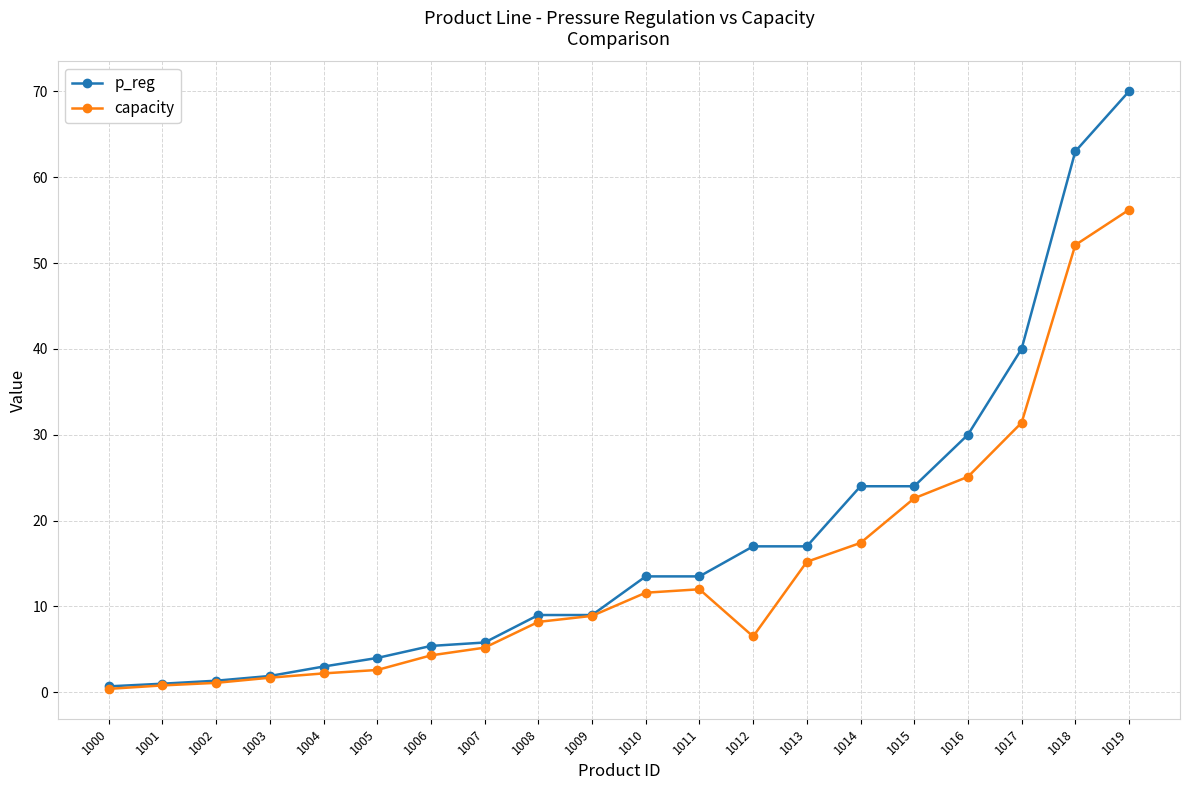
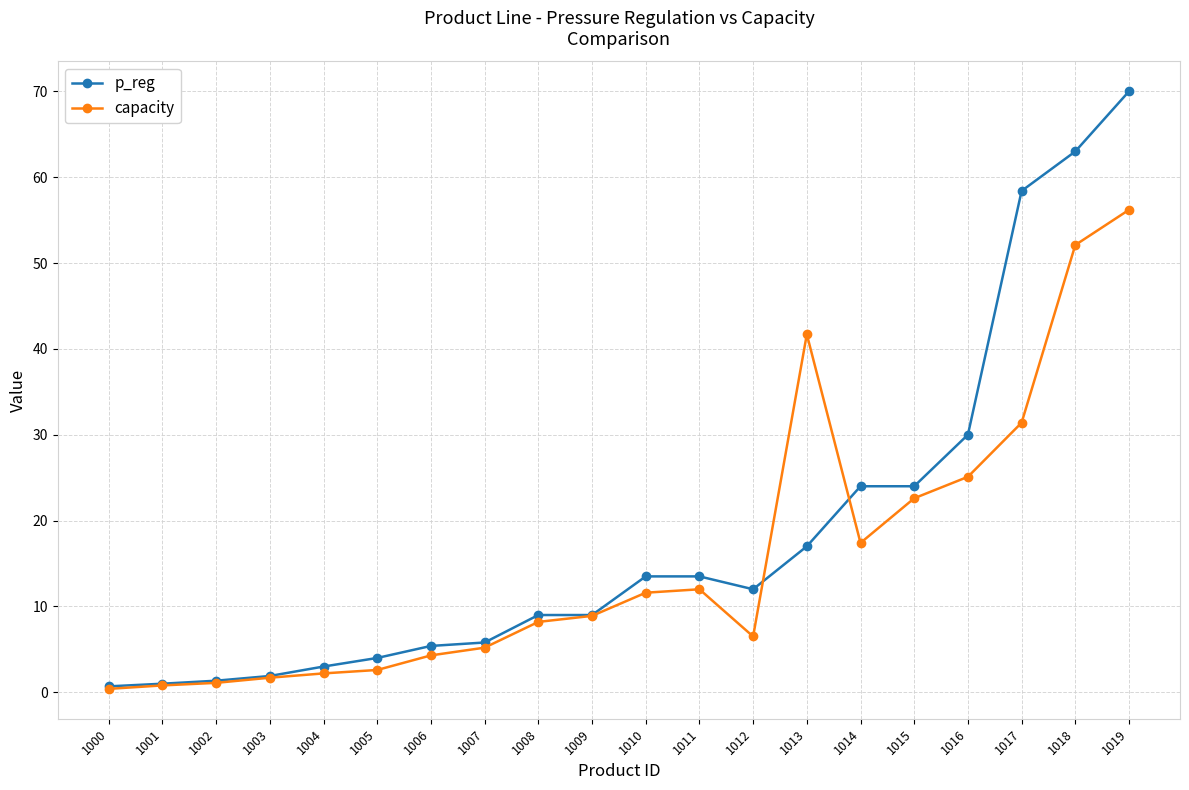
  {
    "p_reg": {
      "1004": 3,
      "1005": 4,
      "1006": 5,
      "1007": 6,
      "1008": 9,
      "1010": 14,
      "1011": 14,
-     "1012": 17,
+     "1012": 12,
      "1013": 17,
      "1014": 24,
      "1015": 24,
      "1016": 30,
-     "1017": 40,
+     "1017": 58,
      "1018": 63,
      "1019": 70
    },
    "capacity": {
      "1004": 2,
      "1005": 3,
      "1006": 4,
      "1007": 5,
      "1008": 8,
      "1010": 12,
      "1011": 12,
      "1012": 7,
-     "1013": 15,
+     "1013": 42,
      "1014": 17,
      "1015": 23,
      "1016": 25,
      "1017": 31,
      "1018": 52,
      "1019": 56
    }
  }
